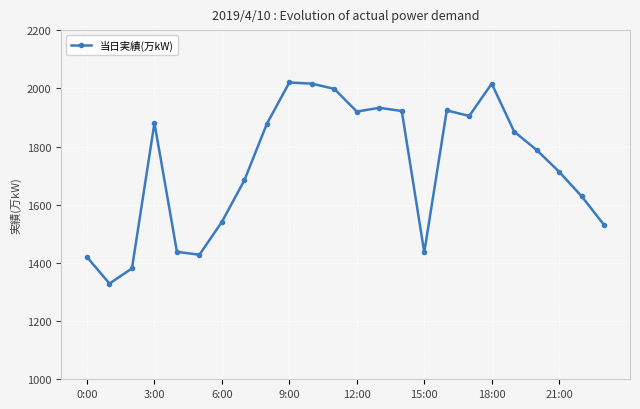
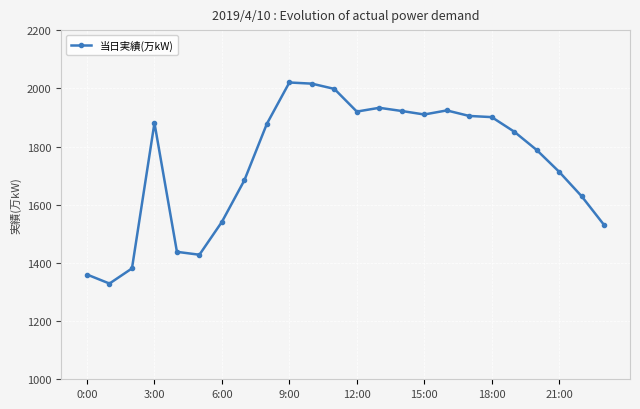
  {
-   "0:00": 1420,
+   "0:00": 1360,
    "3:00": 1880,
    "6:00": 1540,
    "9:00": 2020,
    "12:00": 1920,
-   "15:00": 1440,
-   "18:00": 2020,
+   "15:00": 1910,
+   "18:00": 1900,
    "21:00": 1710
  }
